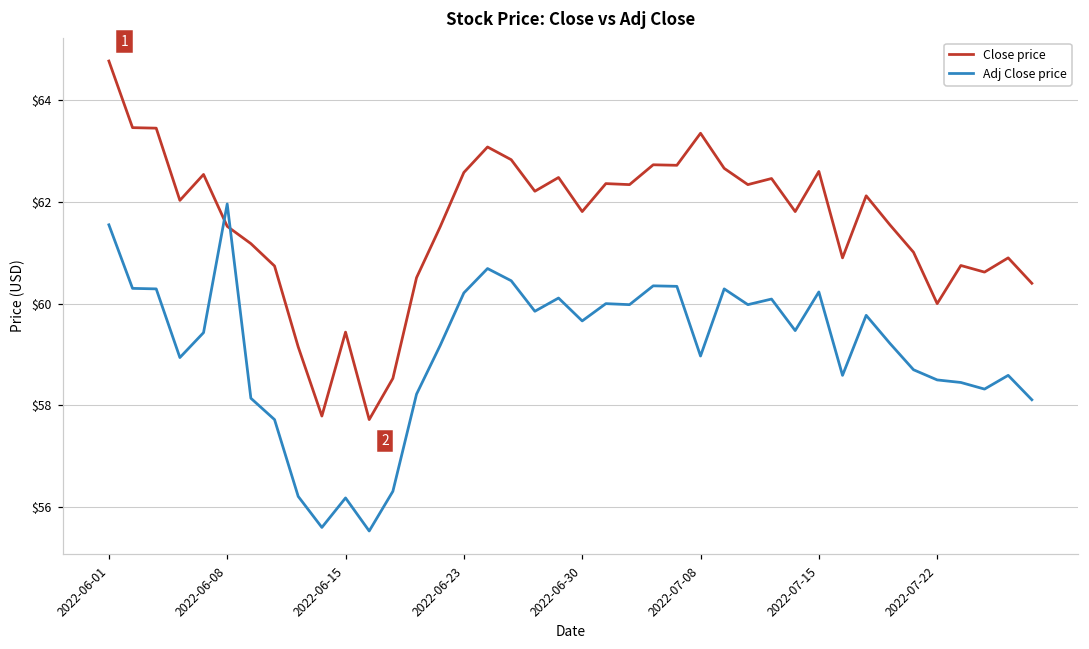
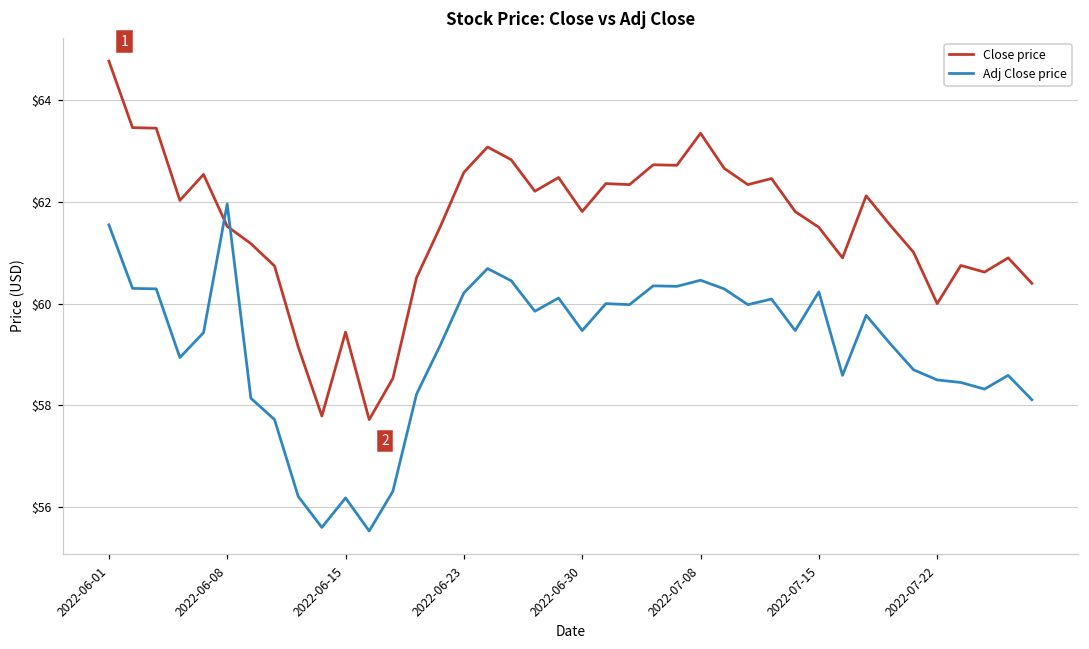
  {
    "Close price": {
      "2022-06-08": "$61.5",
      "2022-06-15": "$59.4",
      "2022-06-23": "$62.6",
      "2022-06-30": "$61.8",
      "2022-07-08": "$63.4",
-     "2022-07-15": "$62.6",
+     "2022-07-15": "$61.5",
      "2022-07-22": "$60.0"
    },
    "Adj Close price": {
      "2022-06-01": "$61.6",
      "2022-06-08": "$62.0",
      "2022-06-15": "$56.2",
      "2022-06-23": "$60.2",
-     "2022-06-30": "$59.7",
-     "2022-07-08": "$59.0",
+     "2022-06-30": "$59.5",
+     "2022-07-08": "$60.5",
      "2022-07-15": "$60.2",
      "2022-07-22": "$58.5"
    }
  }
